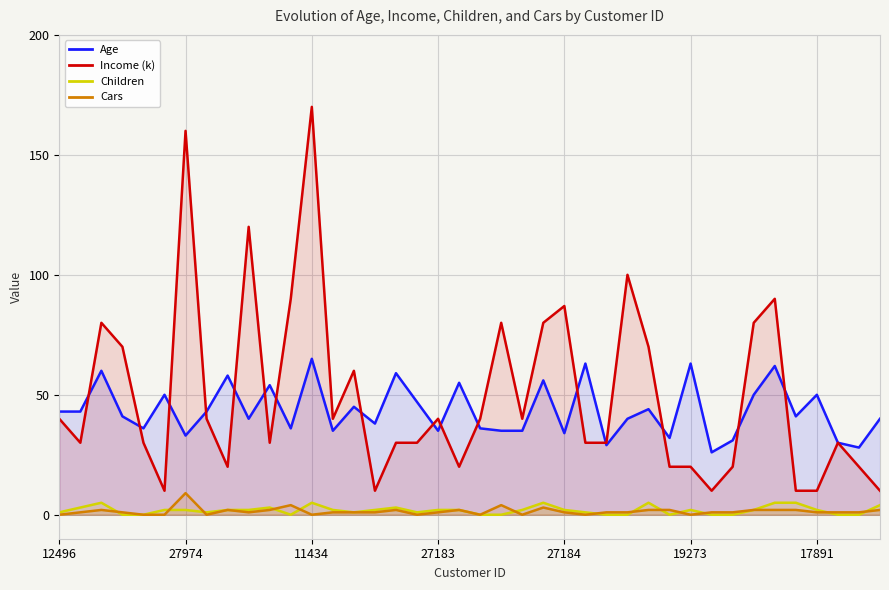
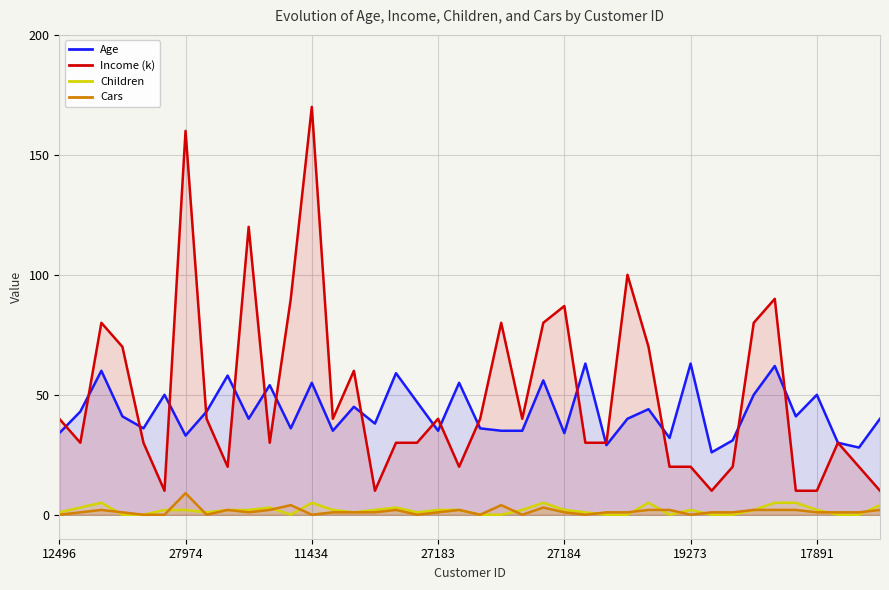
  {
    "Age": {
-     "12496": 43,
+     "12496": 34,
      "27974": 33,
-     "11434": 65,
+     "11434": 55,
      "27183": 35,
      "27184": 34,
      "19273": 63,
      "17891": 50
    },
    "Income (k)": {
      "12496": 40,
      "27974": 160,
      "11434": 170,
      "27183": 40,
      "27184": 87,
      "19273": 20,
      "17891": 10
    },
    "Children": {
      "27974": 2,
      "11434": 5,
      "19273": 2
    },
    "Cars": {
      "27974": 9,
      "11434": 0,
      "19273": 0
    }
  }
